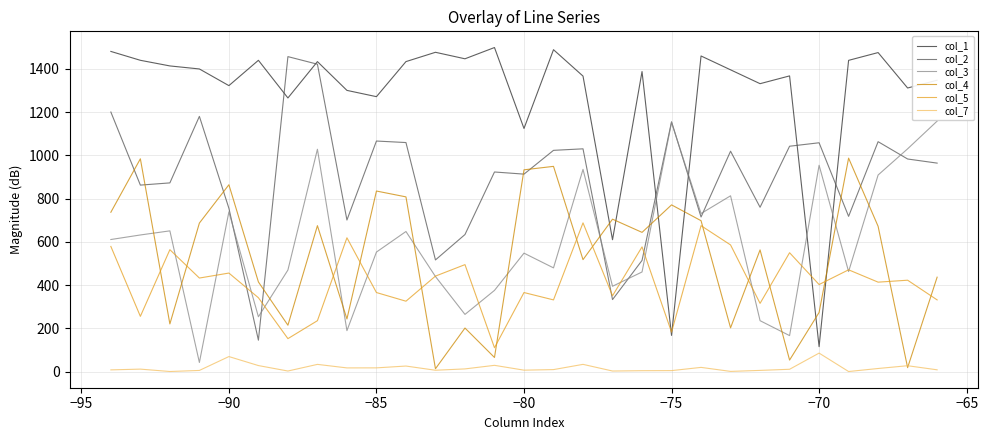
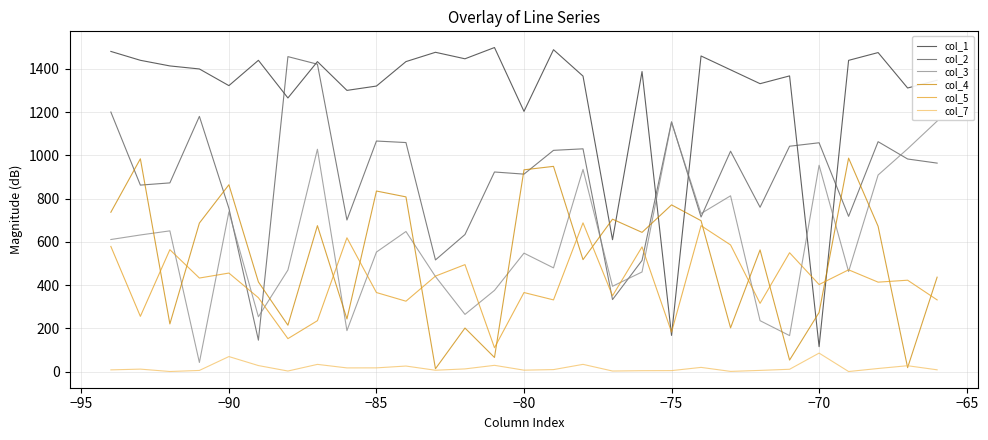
  {
    "col_1": {
      "−90": 1320,
-     "−85": 1270,
-     "−80": 1120,
+     "−85": 1320,
+     "−80": 1200,
      "−75": 170,
      "−70": 120
    },
    "col_2": {
      "−90": 760,
      "−85": 1070,
      "−80": 910,
      "−70": 1060
    },
    "col_3": {
      "−90": 740,
      "−85": 550,
      "−80": 550,
      "−70": 950
    },
    "col_7": {
      "−90": 70,
      "−85": 20,
      "−80": 10,
      "−75": 10,
      "−70": 90
    }
  }
